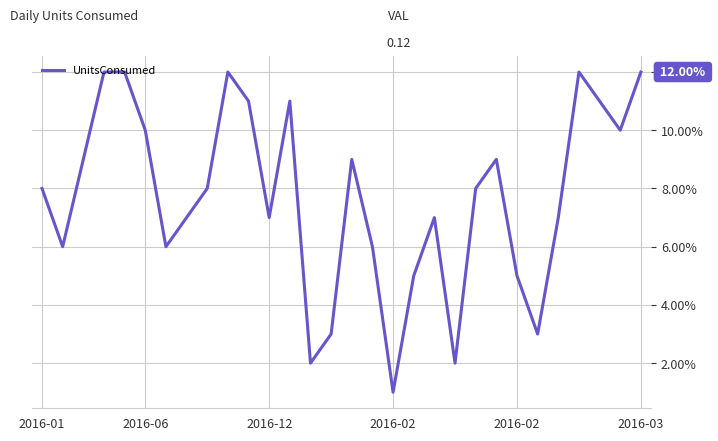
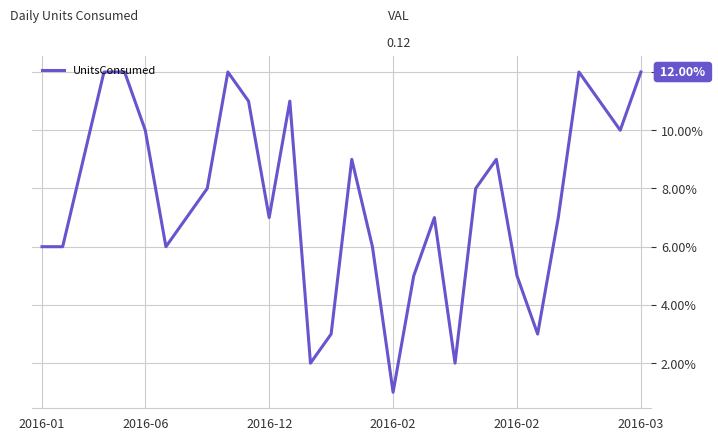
  {
-   "2016-01": "8.0%",
+   "2016-01": "6.0%",
    "2016-06": "10.0%",
    "2016-12": "7.0%"
  }
